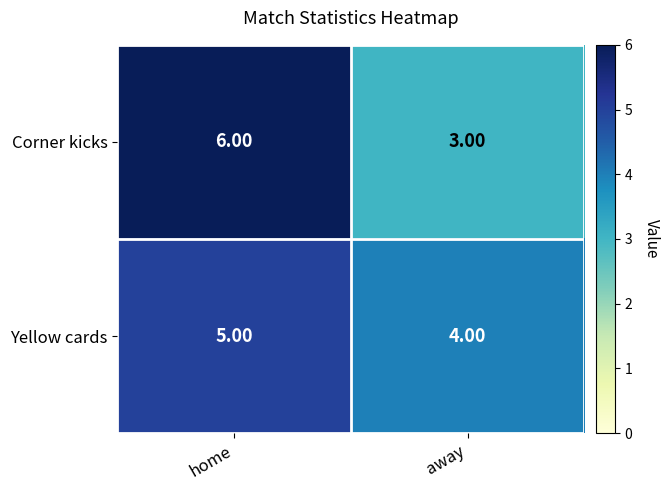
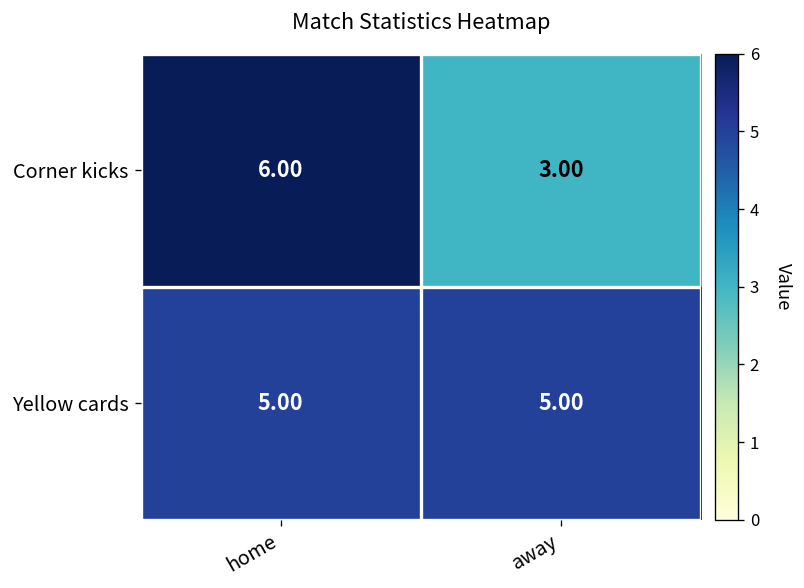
  {
    "Corner kicks": {
      "home": 6.00,
      "away": 3.00
    },
    "Yellow cards": {
      "home": 5.00,
-     "away": 4.00
+     "away": 5.00
    }
  }
